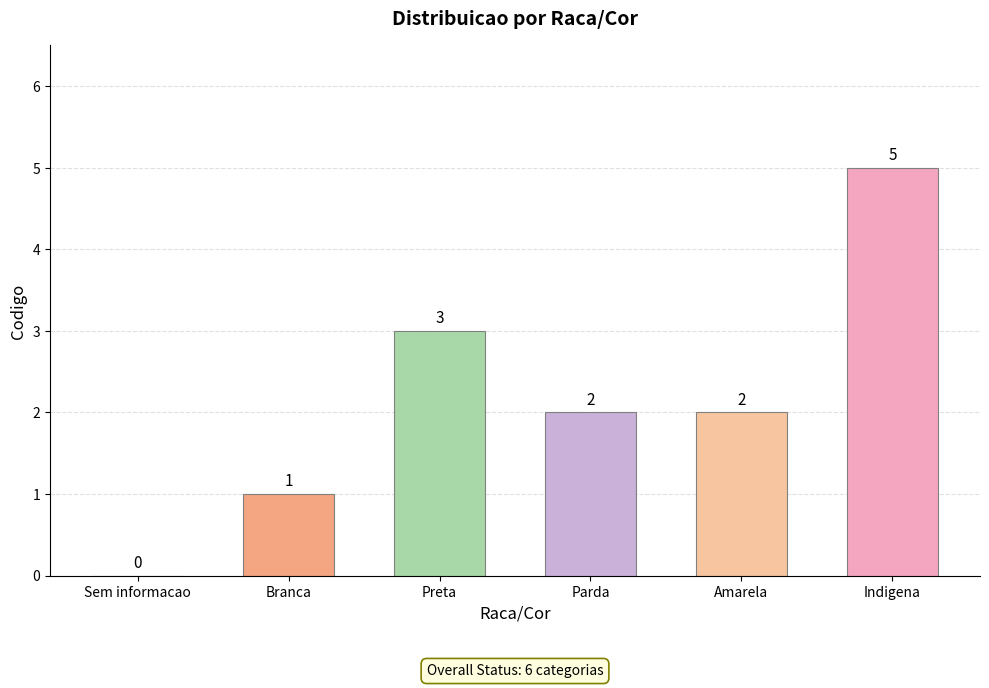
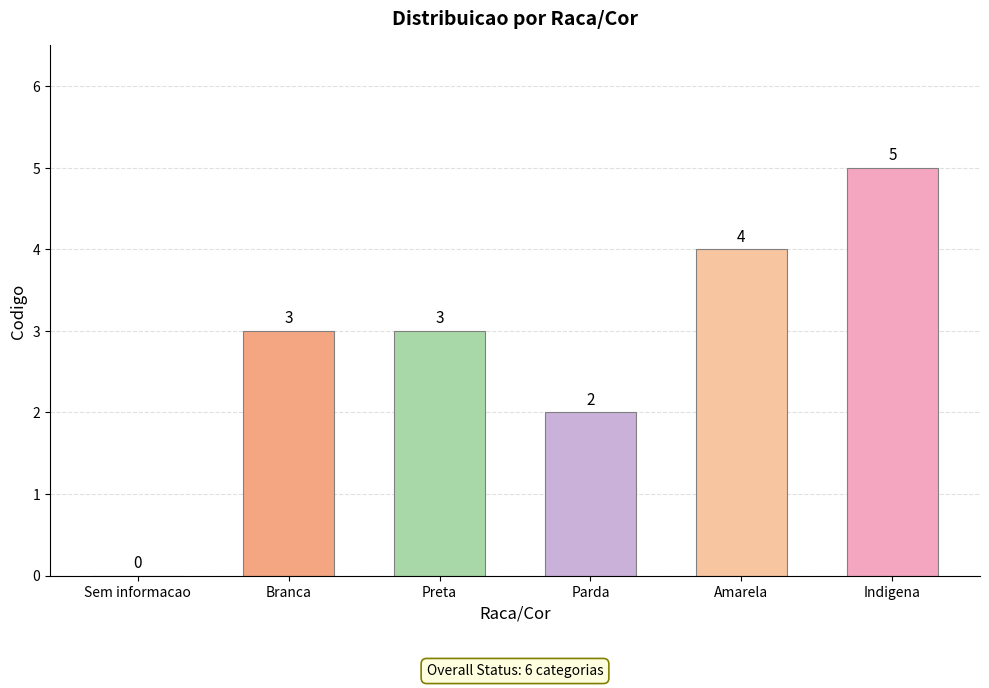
  {
    "Sem informacao": 0,
-   "Branca": 1,
+   "Branca": 3,
    "Preta": 3,
    "Parda": 2,
-   "Amarela": 2,
+   "Amarela": 4,
    "Indigena": 5
  }
